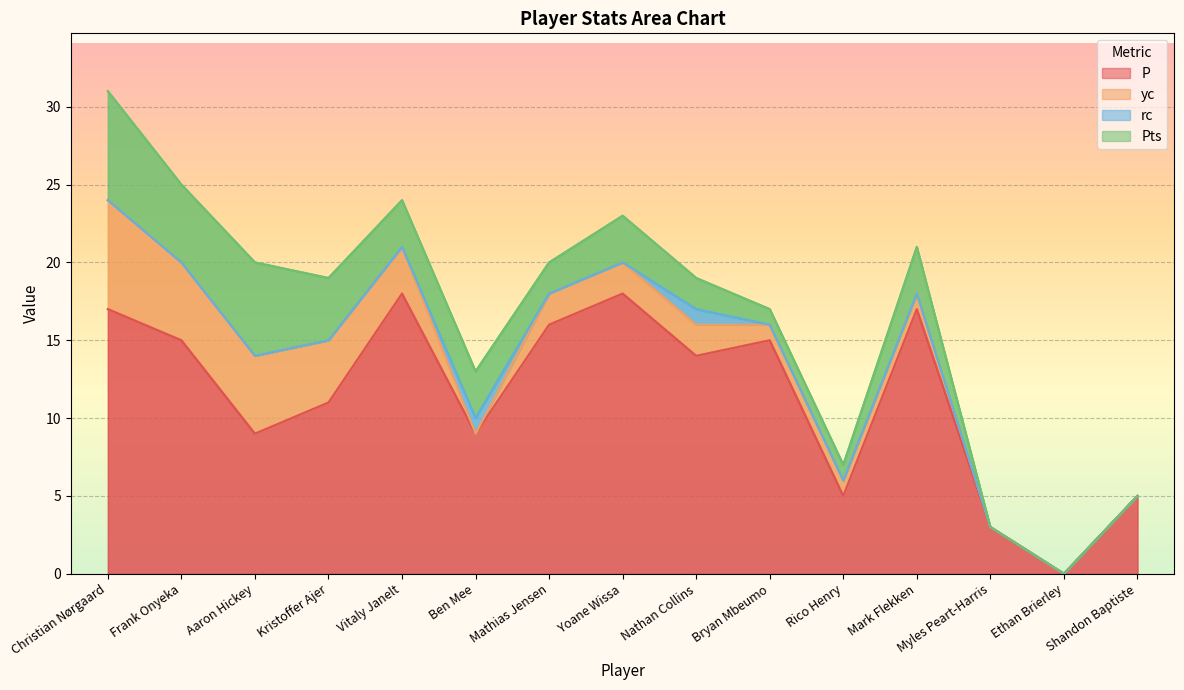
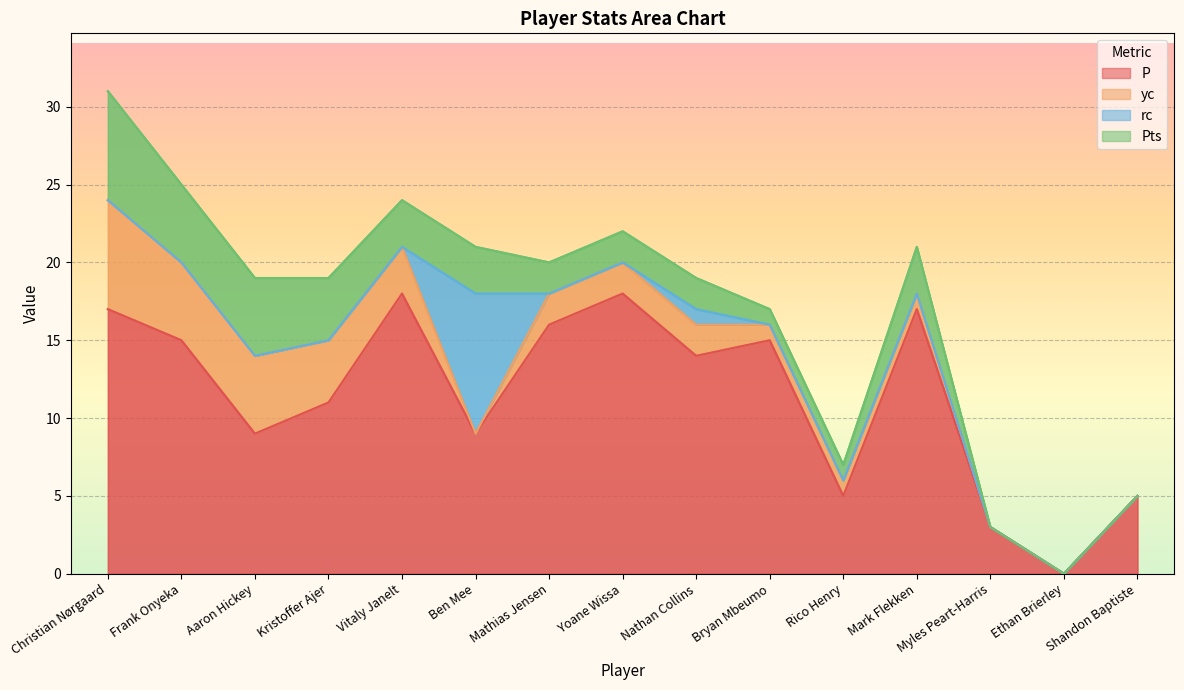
  {
    "P": {
      "Christian Nørgaard": 17,
      "Frank Onyeka": 15,
      "Aaron Hickey": 9,
      "Kristoffer Ajer": 11,
      "Vitaly Janelt": 18,
      "Mathias Jensen": 16,
      "Yoane Wissa": 18,
      "Nathan Collins": 14,
      "Bryan Mbeumo": 15,
      "Rico Henry": 5,
      "Mark Flekken": 17
    },
    "yc": {
      "Nathan Collins": 2
    },
    "rc": {
-     "Ben Mee": 1,
+     "Ben Mee": 9,
      "Nathan Collins": 1
    },
    "Pts": {
      "Christian Nørgaard": 7,
      "Frank Onyeka": 5,
-     "Aaron Hickey": 6,
+     "Aaron Hickey": 5,
      "Kristoffer Ajer": 4,
      "Vitaly Janelt": 3,
      "Ben Mee": 3,
      "Mathias Jensen": 2,
-     "Yoane Wissa": 3,
+     "Yoane Wissa": 2,
      "Nathan Collins": 2,
      "Bryan Mbeumo": 1,
      "Rico Henry": 1,
      "Mark Flekken": 3
    }
  }
